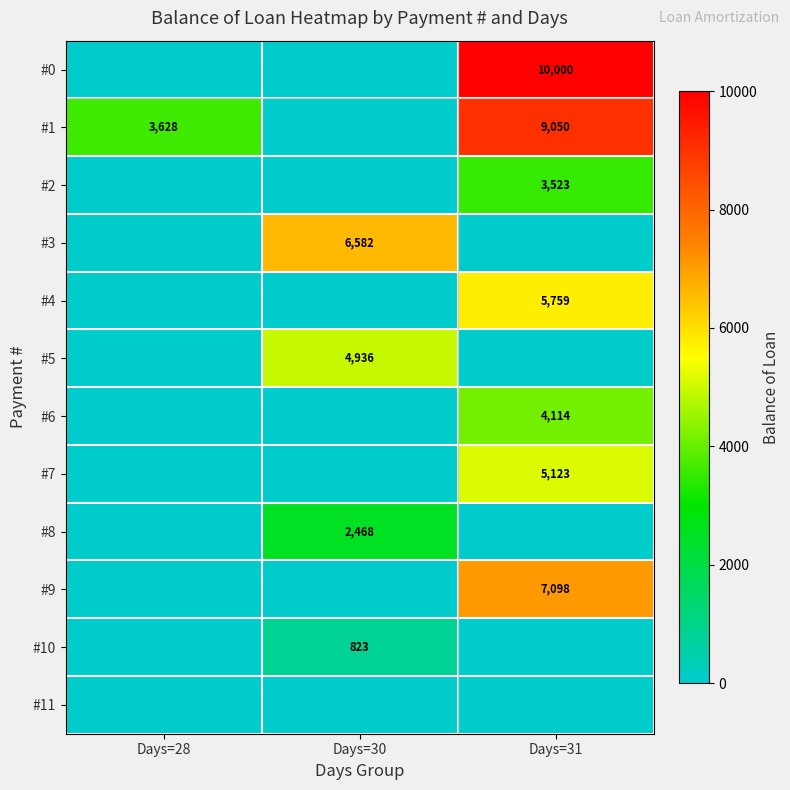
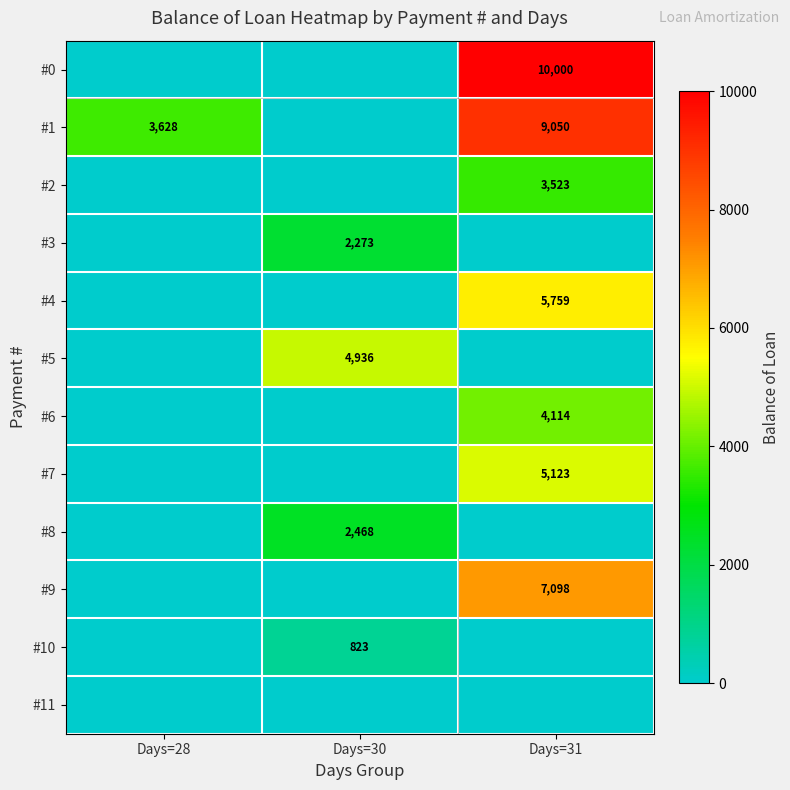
  {
    "#0": {
      "Days=31": "10,000"
    },
    "#1": {
      "Days=28": "3,628",
      "Days=31": "9,050"
    },
    "#2": {
      "Days=31": "3,523"
    },
    "#3": {
-     "Days=30": "6,582"
+     "Days=30": "2,273"
    },
    "#4": {
      "Days=31": "5,759"
    },
    "#5": {
      "Days=30": "4,936"
    },
    "#6": {
      "Days=31": "4,114"
    },
    "#7": {
      "Days=31": "5,123"
    },
    "#8": {
      "Days=30": "2,468"
    },
    "#9": {
      "Days=31": "7,098"
    },
    "#10": {
      "Days=30": "823"
    }
  }
